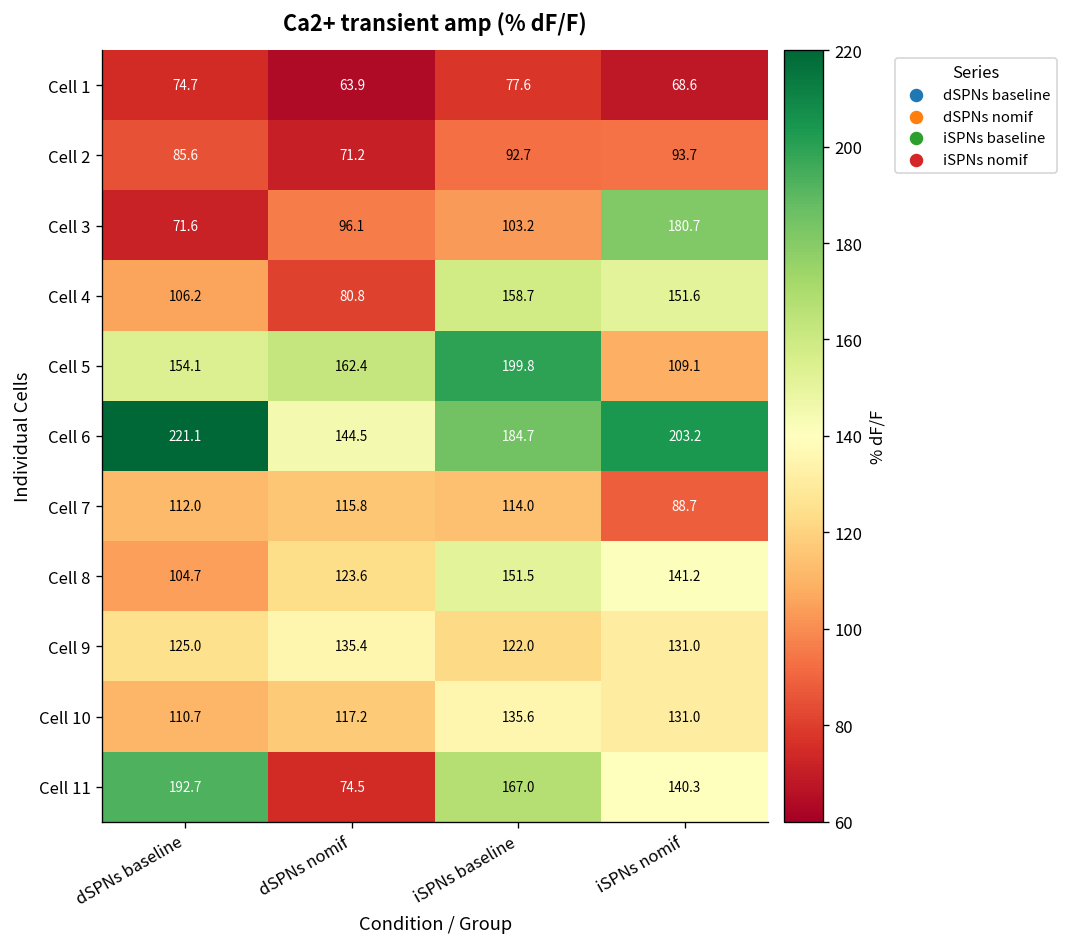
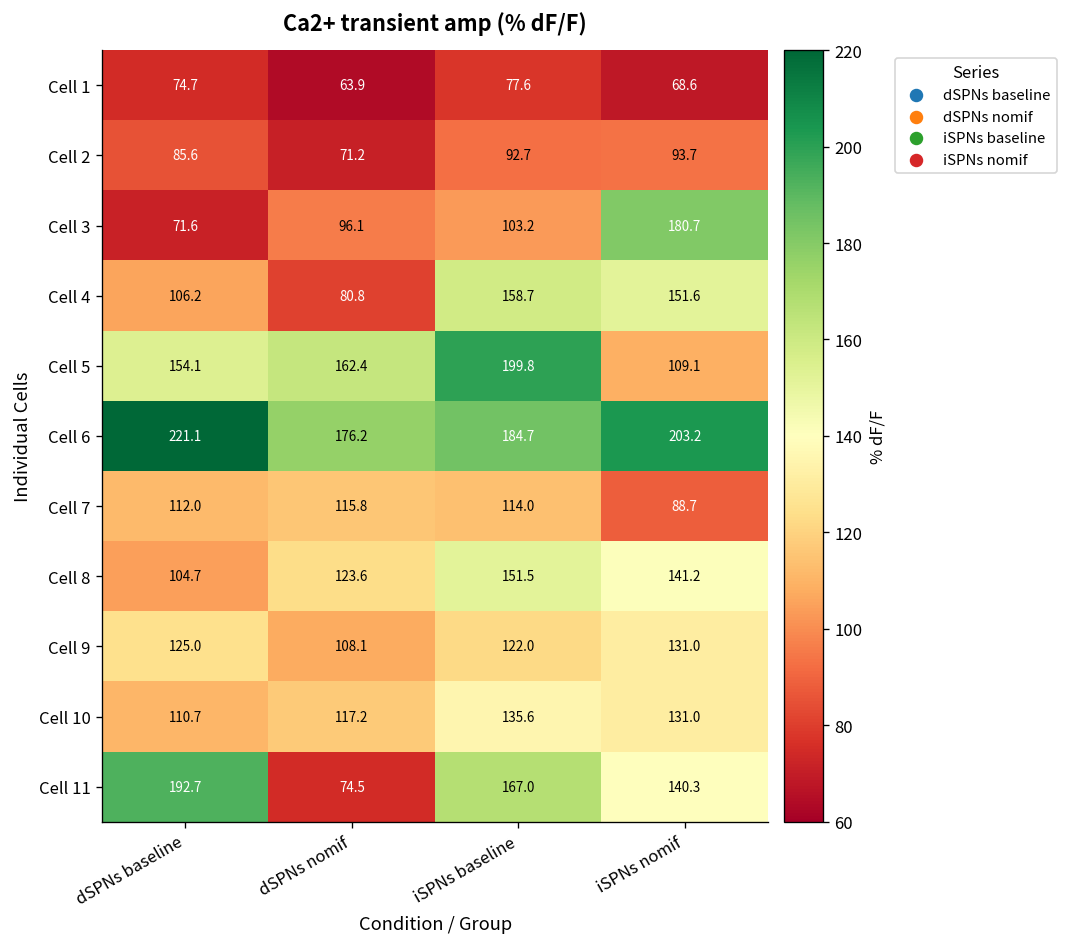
  {
    "Cell 1": {
      "dSPNs baseline": 74.7,
      "dSPNs nomif": 63.9,
      "iSPNs baseline": 77.6,
      "iSPNs nomif": 68.6
    },
    "Cell 2": {
      "dSPNs baseline": 85.6,
      "dSPNs nomif": 71.2,
      "iSPNs baseline": 92.7,
      "iSPNs nomif": 93.7
    },
    "Cell 3": {
      "dSPNs baseline": 71.6,
      "dSPNs nomif": 96.1,
      "iSPNs baseline": 103.2,
      "iSPNs nomif": 180.7
    },
    "Cell 4": {
      "dSPNs baseline": 106.2,
      "dSPNs nomif": 80.8,
      "iSPNs baseline": 158.7,
      "iSPNs nomif": 151.6
    },
    "Cell 5": {
      "dSPNs baseline": 154.1,
      "dSPNs nomif": 162.4,
      "iSPNs baseline": 199.8,
      "iSPNs nomif": 109.1
    },
    "Cell 6": {
      "dSPNs baseline": 221.1,
-     "dSPNs nomif": 144.5,
+     "dSPNs nomif": 176.2,
      "iSPNs baseline": 184.7,
      "iSPNs nomif": 203.2
    },
    "Cell 7": {
      "dSPNs baseline": 112.0,
      "dSPNs nomif": 115.8,
      "iSPNs baseline": 114.0,
      "iSPNs nomif": 88.7
    },
    "Cell 8": {
      "dSPNs baseline": 104.7,
      "dSPNs nomif": 123.6,
      "iSPNs baseline": 151.5,
      "iSPNs nomif": 141.2
    },
    "Cell 9": {
      "dSPNs baseline": 125.0,
-     "dSPNs nomif": 135.4,
+     "dSPNs nomif": 108.1,
      "iSPNs baseline": 122.0,
      "iSPNs nomif": 131.0
    },
    "Cell 10": {
      "dSPNs baseline": 110.7,
      "dSPNs nomif": 117.2,
      "iSPNs baseline": 135.6,
      "iSPNs nomif": 131.0
    },
    "Cell 11": {
      "dSPNs baseline": 192.7,
      "dSPNs nomif": 74.5,
      "iSPNs baseline": 167.0,
      "iSPNs nomif": 140.3
    }
  }
